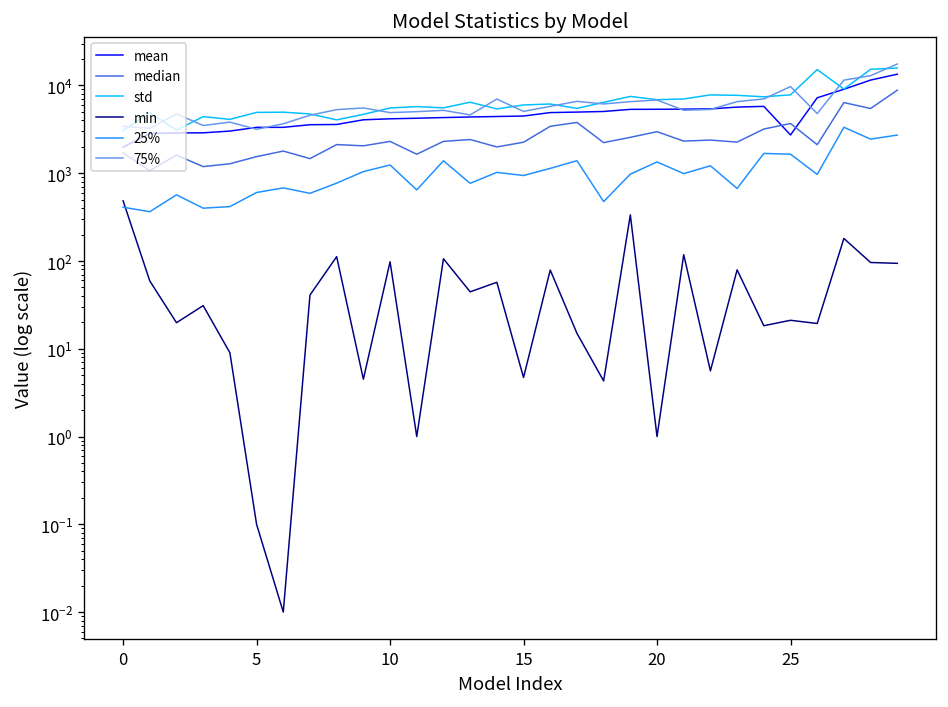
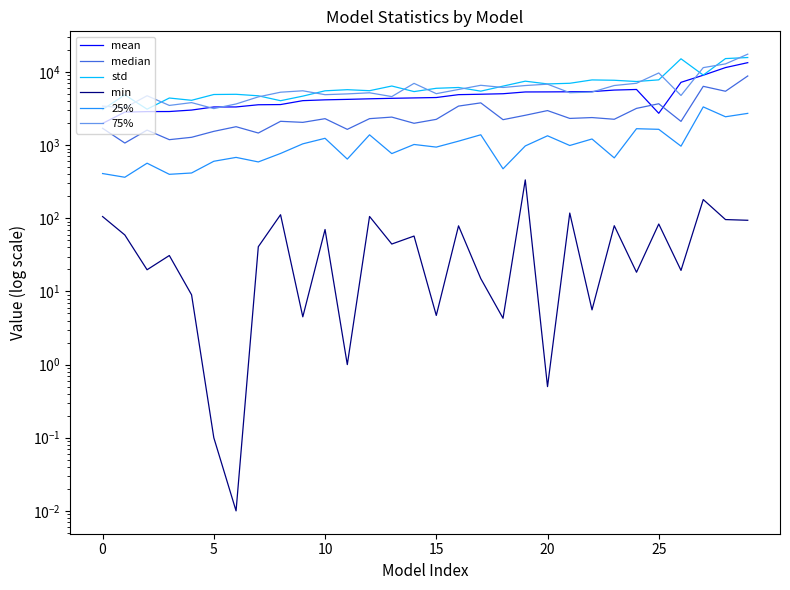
  {
    "mean": {
      "10": 4000,
      "15": 4000,
      "20": 5000,
      "25": 2700
    },
    "min": {
-     "0": 500,
+     "0": 110,
      "5": 0.1,
-     "10": 100,
+     "10": 70,
      "15": 5,
-     "20": 1.0,
-     "25": 21
+     "20": 0.5,
+     "25": 80
    }
  }
